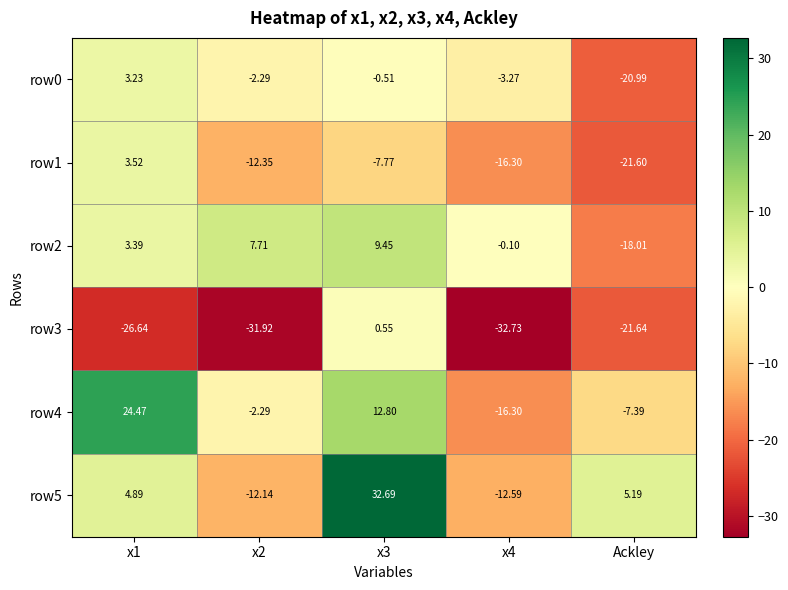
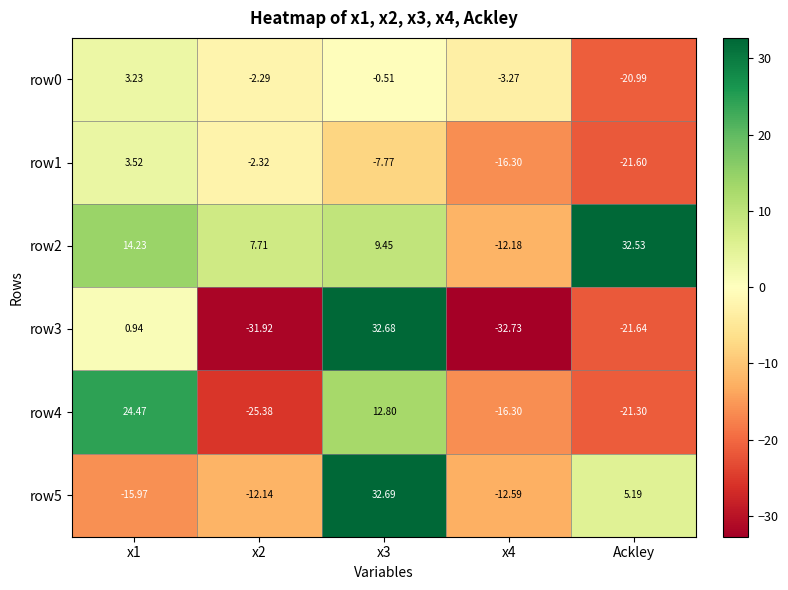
  {
    "row0": {
      "x1": 3.23,
      "x2": -2.29,
      "x3": -0.51,
      "x4": -3.27,
      "Ackley": -20.99
    },
    "row1": {
      "x1": 3.52,
-     "x2": -12.35,
+     "x2": -2.32,
      "x3": -7.77,
      "x4": -16.30,
      "Ackley": -21.60
    },
    "row2": {
-     "x1": 3.39,
+     "x1": 14.23,
      "x2": 7.71,
      "x3": 9.45,
-     "x4": -0.10,
-     "Ackley": -18.01
+     "x4": -12.18,
+     "Ackley": 32.53
    },
    "row3": {
-     "x1": -26.64,
+     "x1": 0.94,
      "x2": -31.92,
-     "x3": 0.55,
+     "x3": 32.68,
      "x4": -32.73,
      "Ackley": -21.64
    },
    "row4": {
      "x1": 24.47,
-     "x2": -2.29,
+     "x2": -25.38,
      "x3": 12.80,
      "x4": -16.30,
-     "Ackley": -7.39
+     "Ackley": -21.30
    },
    "row5": {
-     "x1": 4.89,
+     "x1": -15.97,
      "x2": -12.14,
      "x3": 32.69,
      "x4": -12.59,
      "Ackley": 5.19
    }
  }
